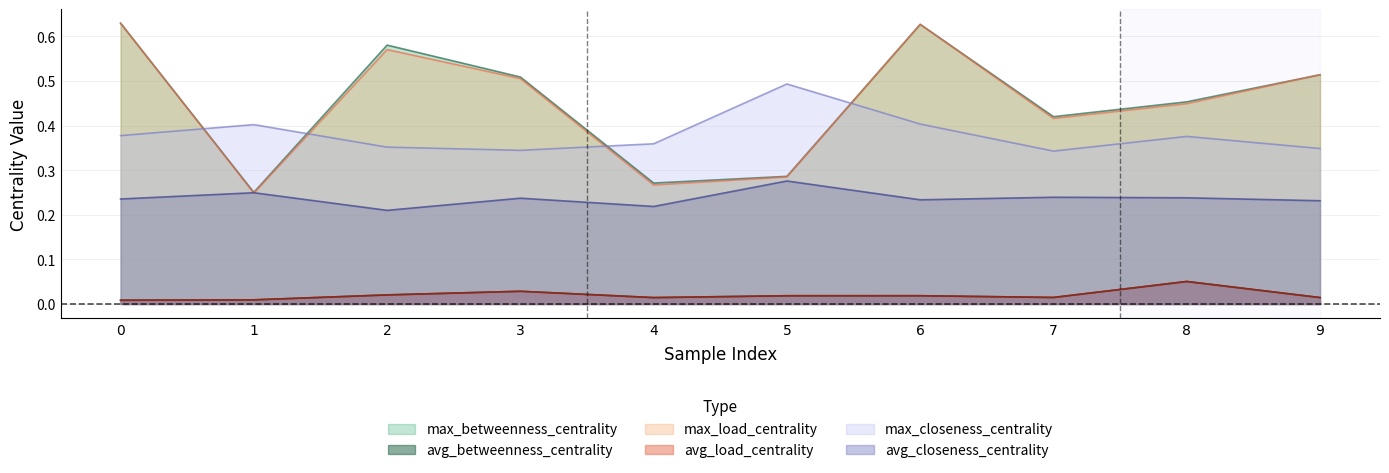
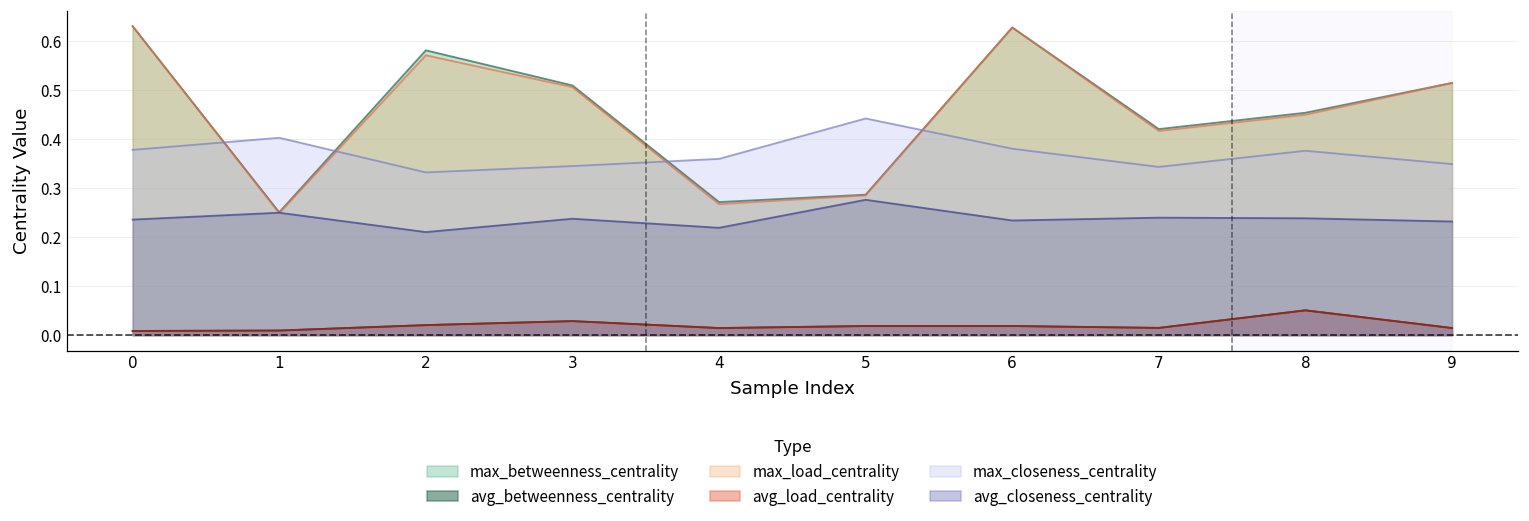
  {
    "max_closeness_centrality": {
      "0": 0.38,
      "1": 0.40,
-     "2": 0.35,
+     "2": 0.33,
      "3": 0.34,
      "4": 0.36,
-     "5": 0.49,
-     "6": 0.40,
+     "5": 0.44,
+     "6": 0.38,
      "7": 0.34,
      "8": 0.38,
      "9": 0.35
    }
  }
